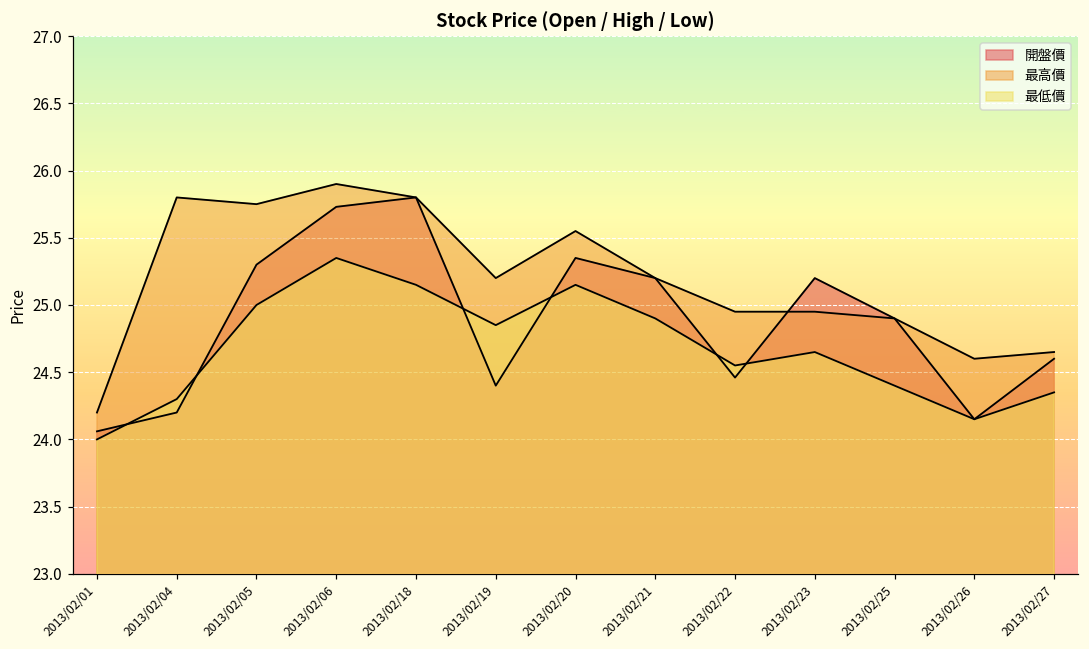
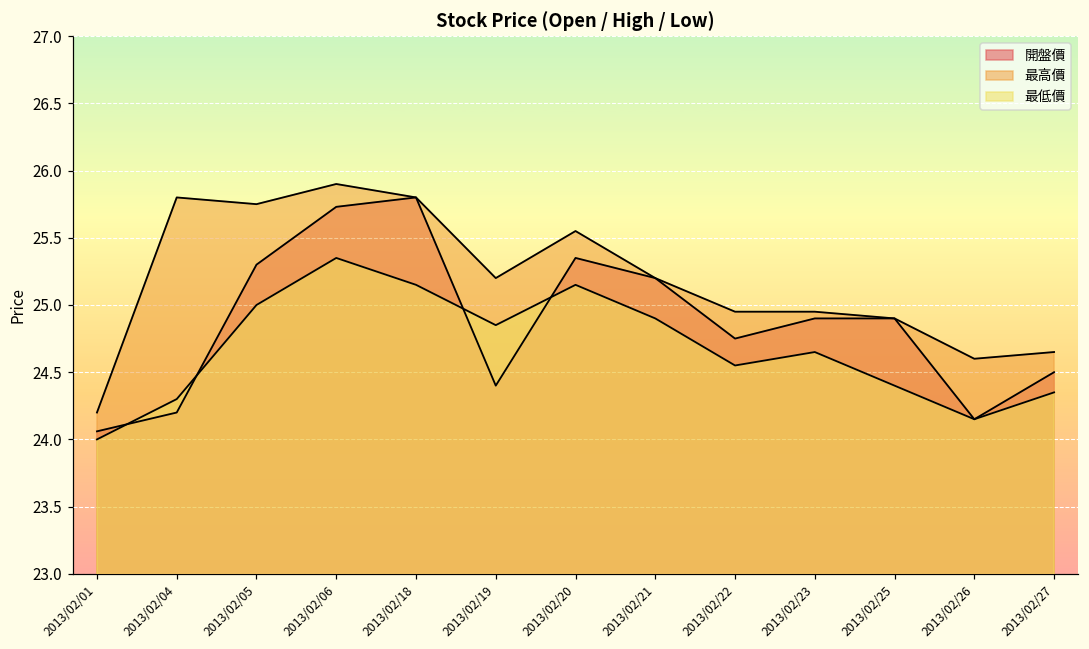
  {
    "開盤價": {
      "2013/02/01": 24.06,
      "2013/02/04": 24.20,
      "2013/02/05": 25.30,
      "2013/02/06": 25.73,
      "2013/02/19": 24.40,
      "2013/02/20": 25.35,
-     "2013/02/22": 24.46,
-     "2013/02/23": 25.2,
-     "2013/02/27": 24.6
+     "2013/02/22": 24.75,
+     "2013/02/23": 24.9,
+     "2013/02/27": 24.5
    }
  }
